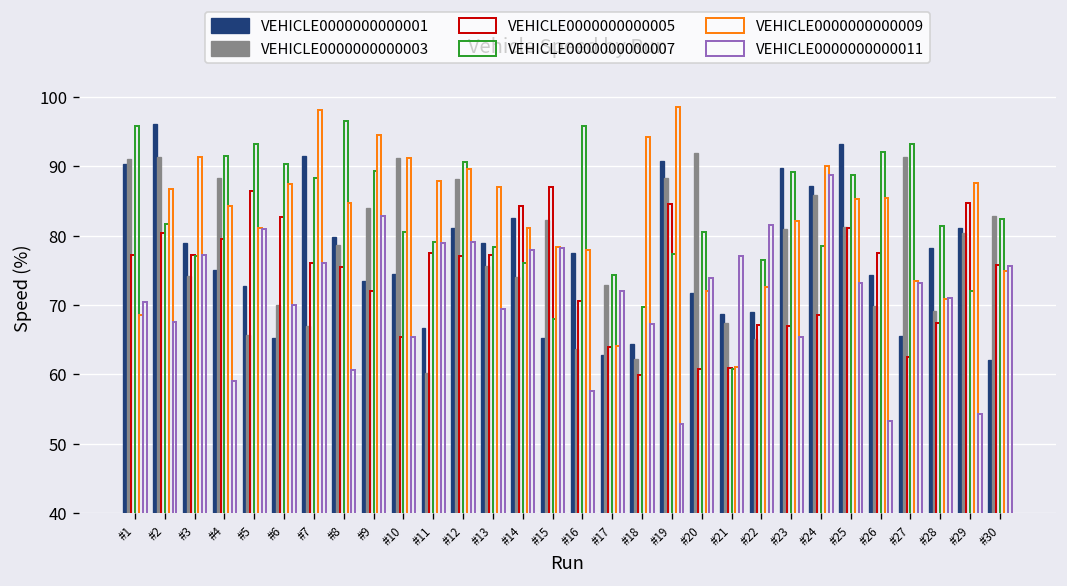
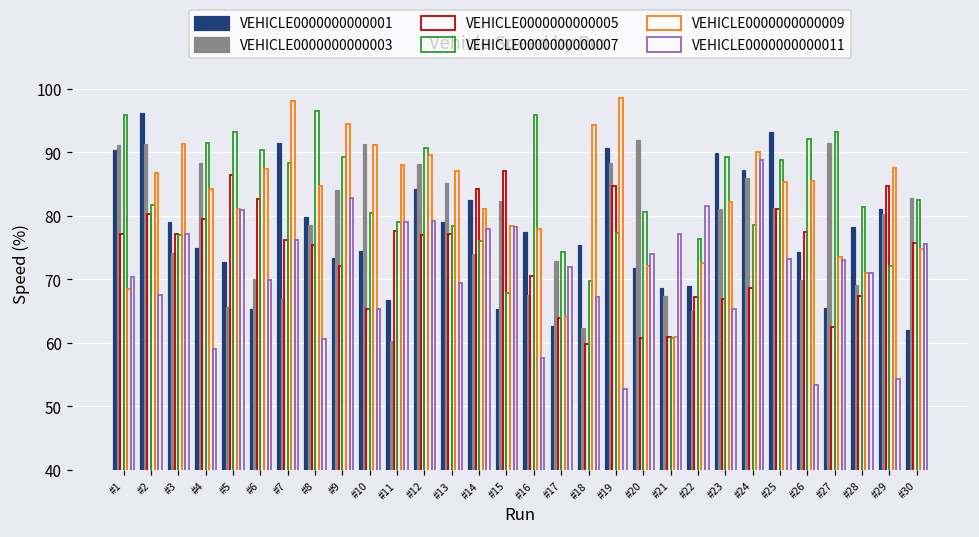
  {
    "VEHICLE0000000000001": {
      "#1": 90,
      "#2": 96,
      "#3": 79,
      "#4": 75,
      "#5": 73,
      "#6": 65,
      "#7": 92,
      "#8": 80,
      "#9": 73,
      "#10": 74,
      "#11": 67,
-     "#12": 81,
+     "#12": 84,
      "#13": 79,
      "#14": 83,
      "#15": 65,
      "#16": 77,
      "#17": 63,
-     "#18": 64,
+     "#18": 76,
      "#19": 91,
      "#20": 72,
      "#21": 69,
      "#22": 69,
      "#23": 90,
      "#24": 87,
      "#25": 93,
      "#26": 74,
      "#27": 66,
      "#28": 78,
      "#29": 81,
      "#30": 62
    },
    "VEHICLE0000000000003": {
      "#1": 91,
      "#2": 91,
      "#3": 74,
      "#4": 88,
      "#5": 66,
      "#6": 70,
      "#7": 67,
      "#8": 79,
      "#9": 84,
      "#10": 91,
      "#11": 60,
      "#12": 88,
-     "#13": 76,
+     "#13": 85,
      "#14": 74,
      "#15": 82,
-     "#16": 64,
+     "#16": 68,
      "#17": 73,
      "#18": 62,
      "#19": 88,
      "#20": 92,
      "#21": 67,
      "#22": 65,
      "#23": 81,
      "#24": 86,
      "#25": 81,
      "#26": 70,
      "#27": 91,
      "#28": 69,
      "#29": 80,
      "#30": 83
    }
  }
